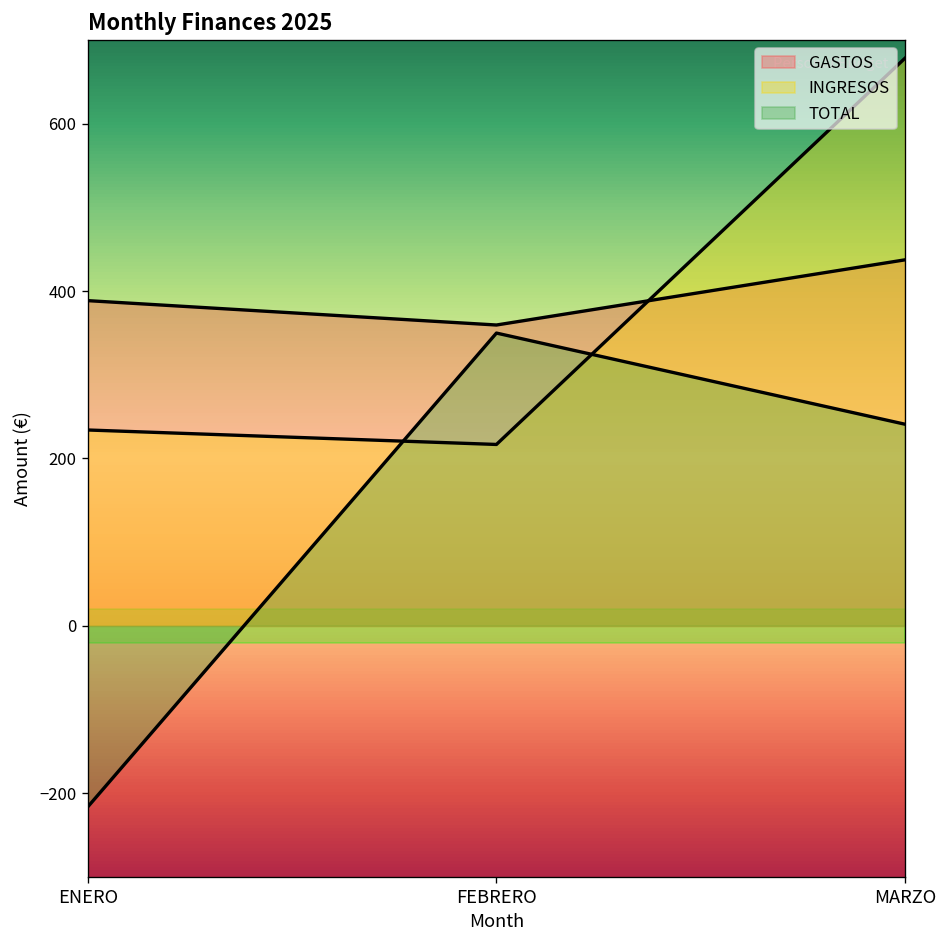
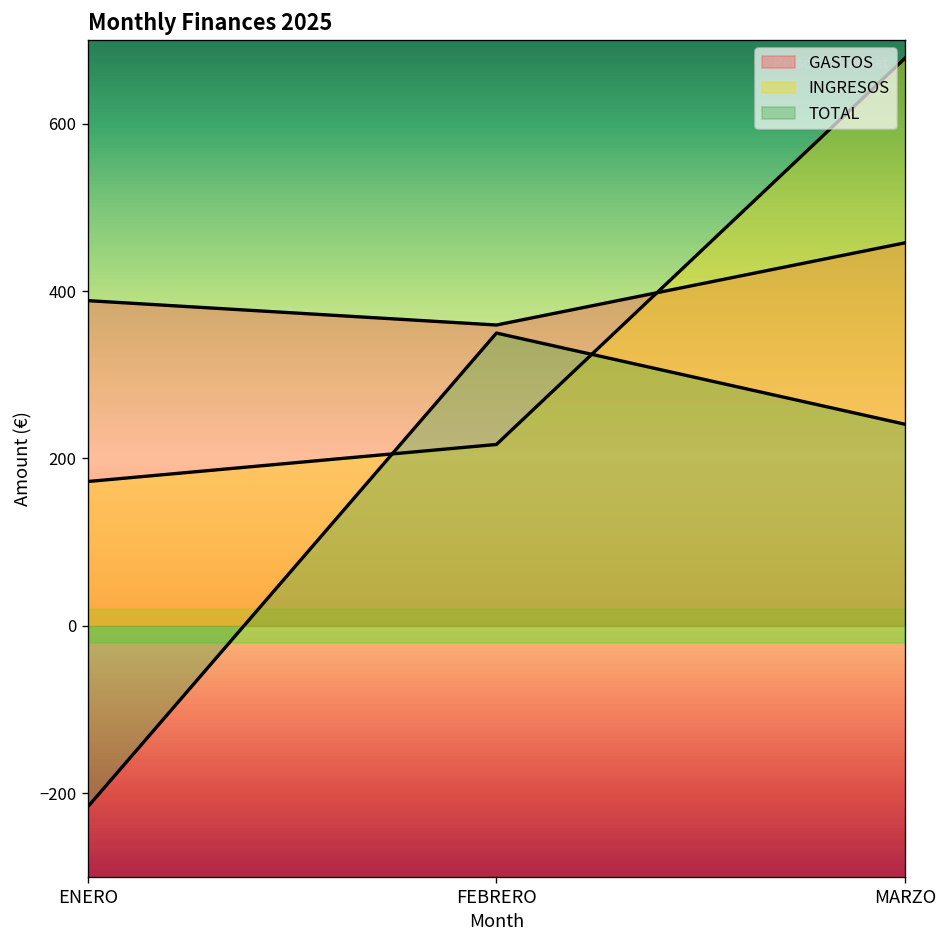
  {
    "GASTOS": {
      "ENERO": 390,
      "FEBRERO": 360,
-     "MARZO": 440
+     "MARZO": 460
    },
    "INGRESOS": {
-     "ENERO": 230,
+     "ENERO": 170,
      "FEBRERO": 220,
      "MARZO": 680
    }
  }
